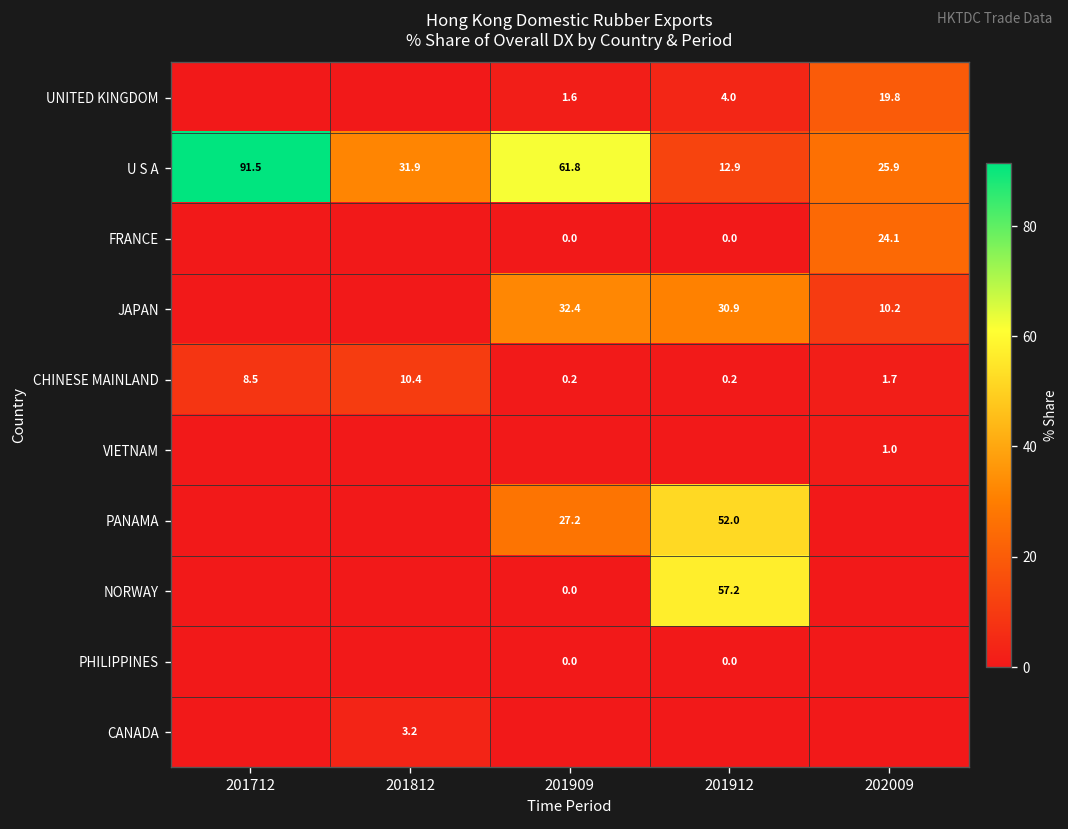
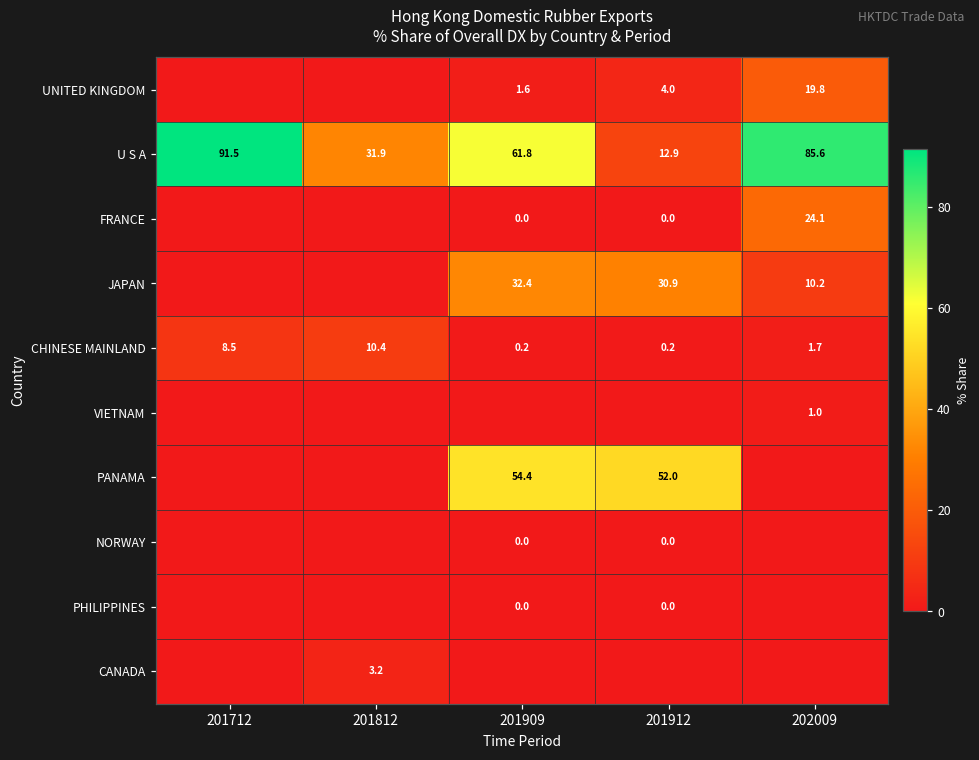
  {
    "UNITED KINGDOM": {
      "201909": 1.6,
      "201912": 4.0,
      "202009": 19.8
    },
    "U S A": {
      "201712": 91.5,
      "201812": 31.9,
      "201909": 61.8,
      "201912": 12.9,
-     "202009": 25.9
+     "202009": 85.6
    },
    "FRANCE": {
      "201909": 0.0,
      "201912": 0.0,
      "202009": 24.1
    },
    "JAPAN": {
      "201909": 32.4,
      "201912": 30.9,
      "202009": 10.2
    },
    "CHINESE MAINLAND": {
      "201712": 8.5,
      "201812": 10.4,
      "201909": 0.2,
      "201912": 0.2,
      "202009": 1.7
    },
    "VIETNAM": {
      "202009": 1.0
    },
    "PANAMA": {
-     "201909": 27.2,
+     "201909": 54.4,
      "201912": 52.0
    },
    "NORWAY": {
      "201909": 0.0,
-     "201912": 57.2
+     "201912": 0.0
    },
    "PHILIPPINES": {
      "201909": 0.0,
      "201912": 0.0
    },
    "CANADA": {
      "201812": 3.2
    }
  }
